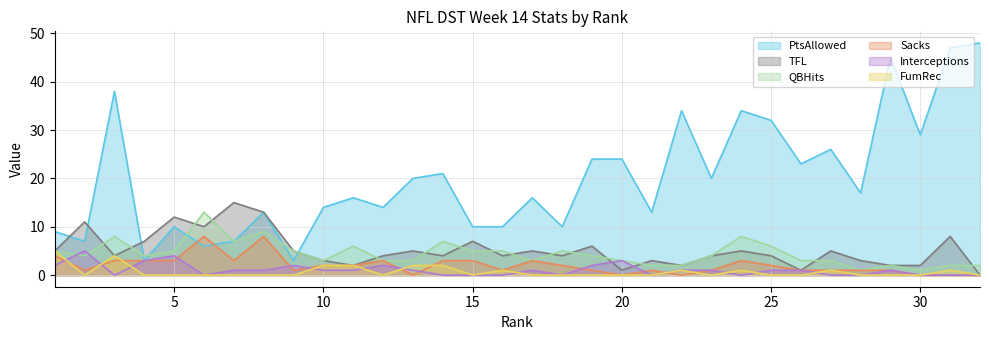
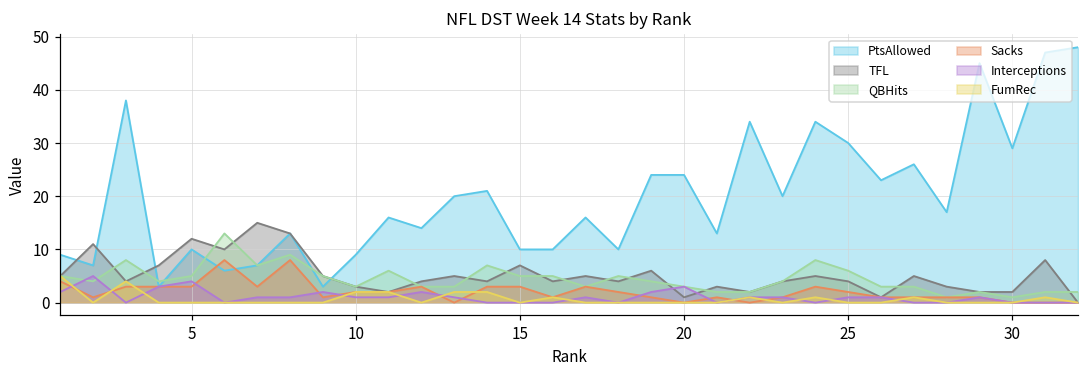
  {
    "PtsAllowed": {
      "5": 10,
-     "10": 14,
+     "10": 9,
      "15": 10,
      "20": 24,
-     "25": 32,
+     "25": 30,
      "30": 29
    }
  }
